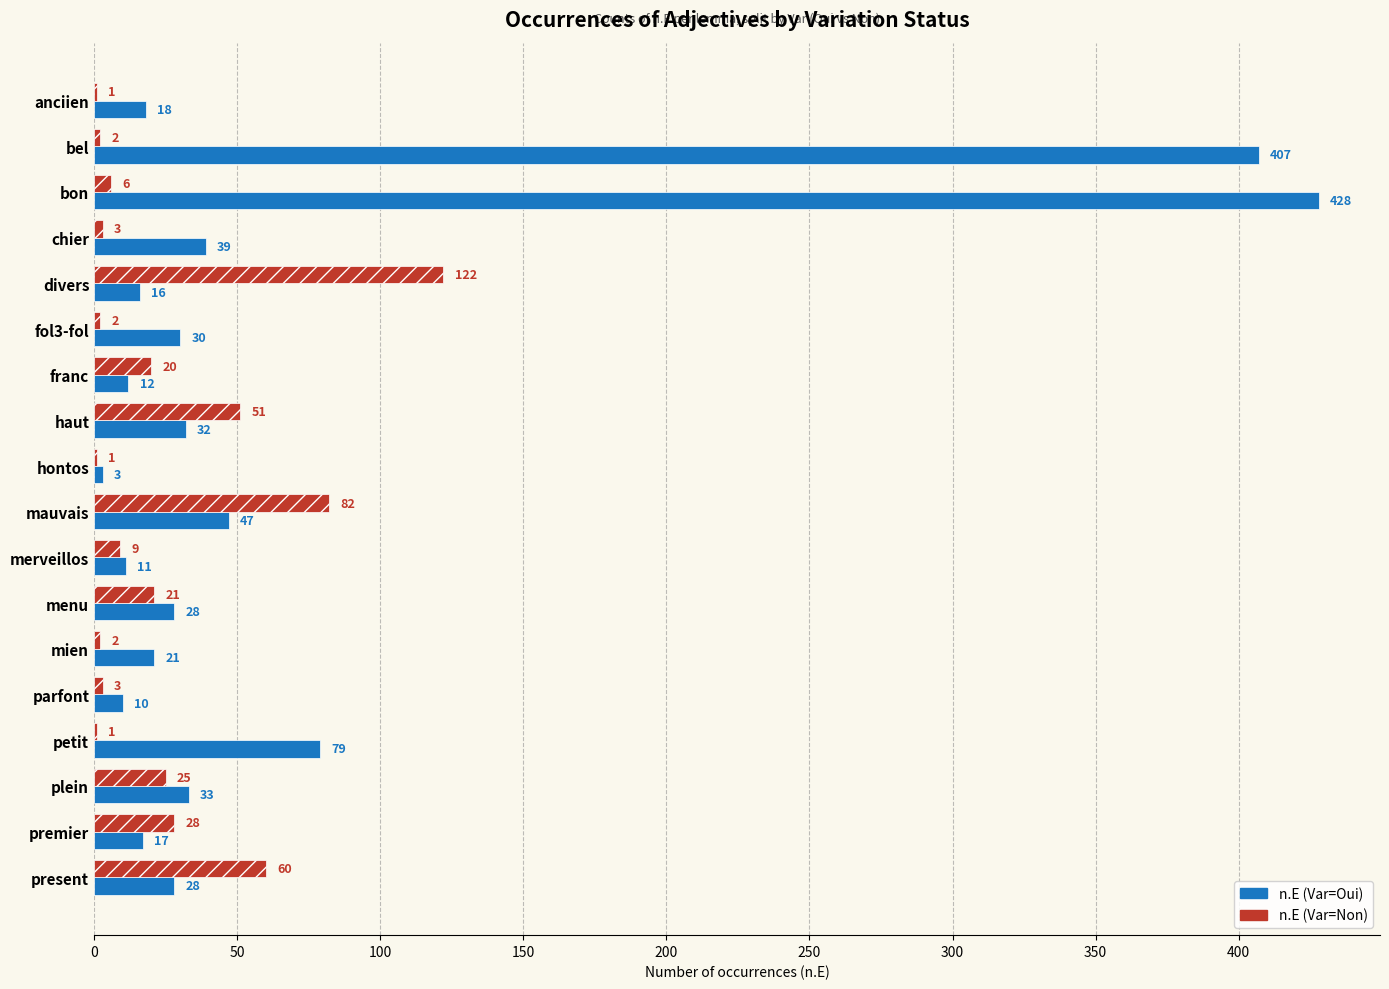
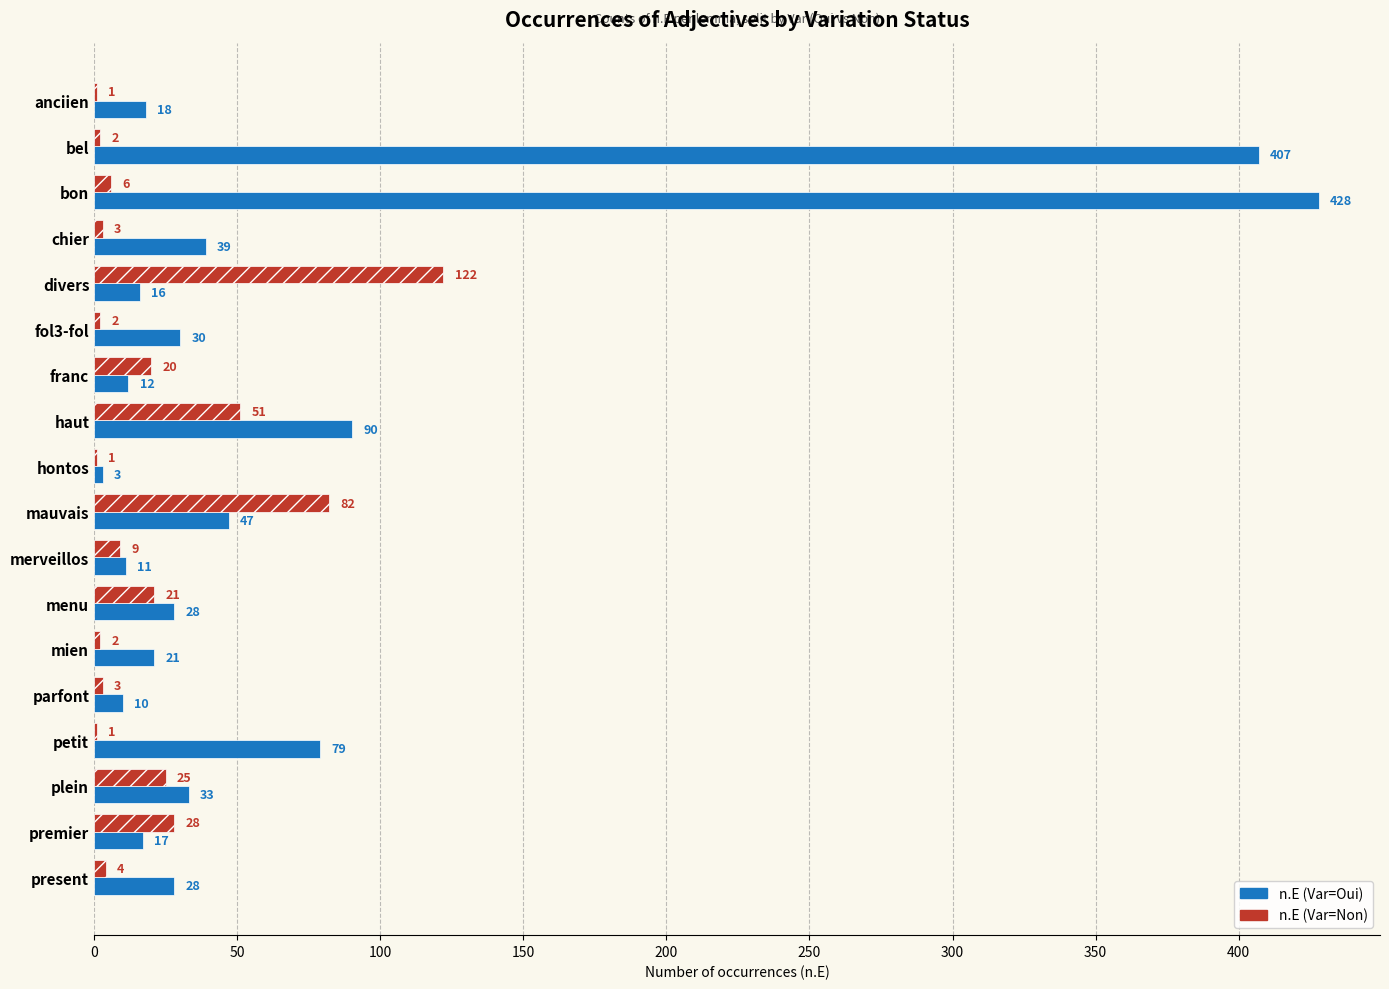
  {
    "n.E (Var=Oui)": {
      "anciien": 18,
      "bel": 407,
      "bon": 428,
      "chier": 39,
      "divers": 16,
      "fol3-fol": 30,
      "franc": 12,
-     "haut": 32,
+     "haut": 90,
      "hontos": 3,
      "mauvais": 47,
      "merveillos": 11,
      "menu": 28,
      "mien": 21,
      "parfont": 10,
      "petit": 79,
      "plein": 33,
      "premier": 17,
      "present": 28
    },
    "n.E (Var=Non)": {
      "anciien": 1,
      "bel": 2,
      "bon": 6,
      "chier": 3,
      "divers": 122,
      "fol3-fol": 2,
      "franc": 20,
      "haut": 51,
      "hontos": 1,
      "mauvais": 82,
      "merveillos": 9,
      "menu": 21,
      "mien": 2,
      "parfont": 3,
      "petit": 1,
      "plein": 25,
      "premier": 28,
-     "present": 60
+     "present": 4
    }
  }
